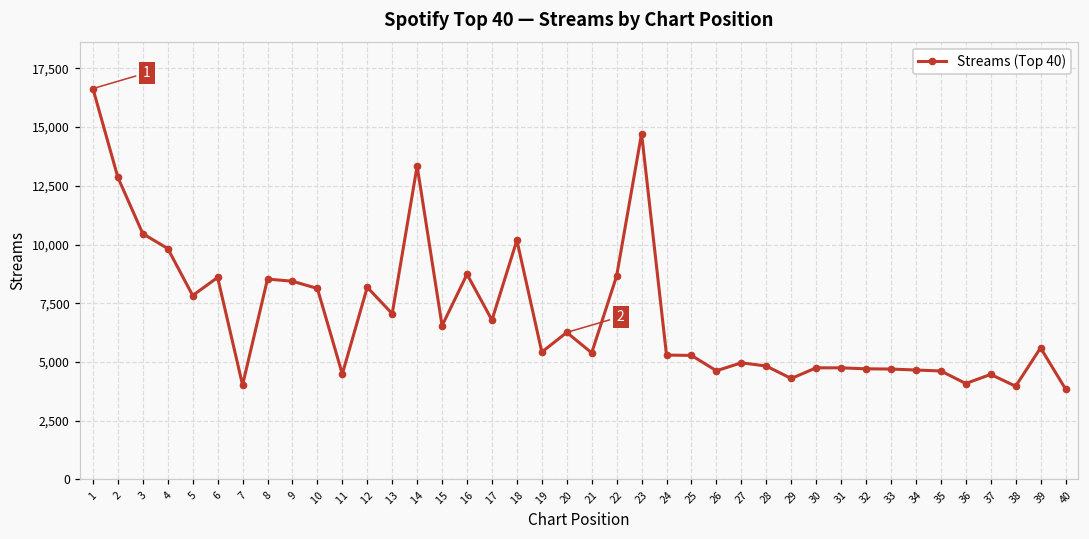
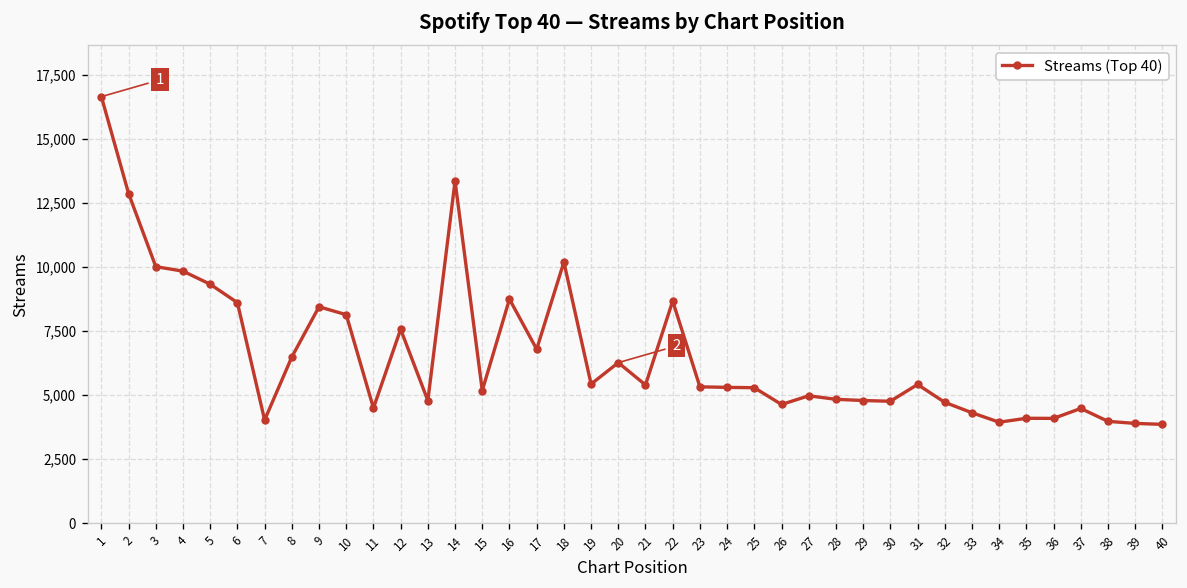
  {
    "1": "16,600",
    "2": "12,900",
-   "3": "10,500",
+   "3": "10,000",
    "4": "9,800",
-   "5": "7,800",
+   "5": "9,300",
    "6": "8,600",
    "7": "4,000",
-   "8": "8,500",
+   "8": "6,500",
    "9": "8,400",
    "10": "8,100",
    "11": "4,500",
-   "12": "8,200",
-   "13": "7,100",
+   "12": "7,600",
+   "13": "4,800",
    "14": "13,300",
-   "15": "6,500",
+   "15": "5,200",
    "16": "8,700",
    "17": "6,800",
    "18": "10,200",
    "19": "5,400",
    "20": "6,300",
    "21": "5,400",
    "22": "8,700",
-   "23": "14,700",
+   "23": "5,300",
    "24": "5,300",
    "25": "5,300",
    "26": "4,600",
    "27": "5,000",
    "28": "4,800",
-   "29": "4,300",
+   "29": "4,800",
    "30": "4,800",
-   "31": "4,800",
+   "31": "5,400",
    "32": "4,700",
-   "33": "4,700",
-   "34": "4,700",
-   "35": "4,600",
+   "33": "4,300",
+   "34": "3,900",
+   "35": "4,100",
    "36": "4,100",
    "37": "4,500",
    "38": "4,000",
-   "39": "5,600",
+   "39": "3,900",
    "40": "3,900"
  }
